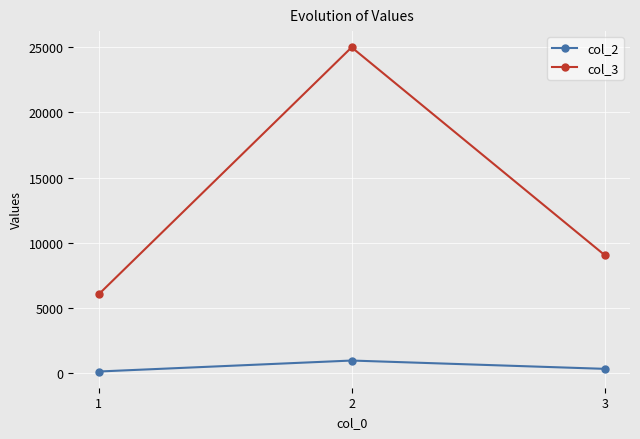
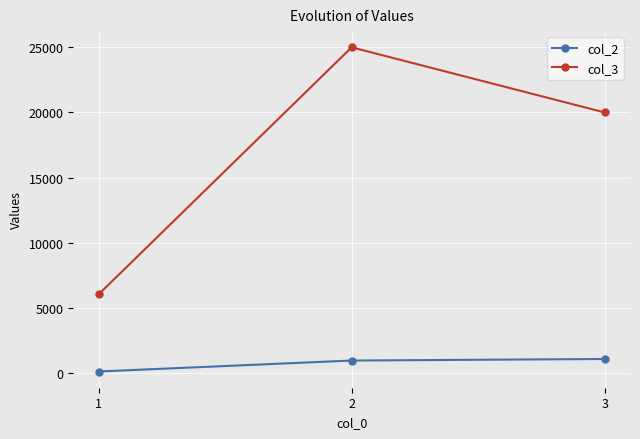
  {
    "col_2": {
      "1": 100,
      "2": 1000,
-     "3": 300
+     "3": 1100
    },
    "col_3": {
      "1": 6000,
      "2": 25000,
-     "3": 9100
+     "3": 20000
    }
  }
